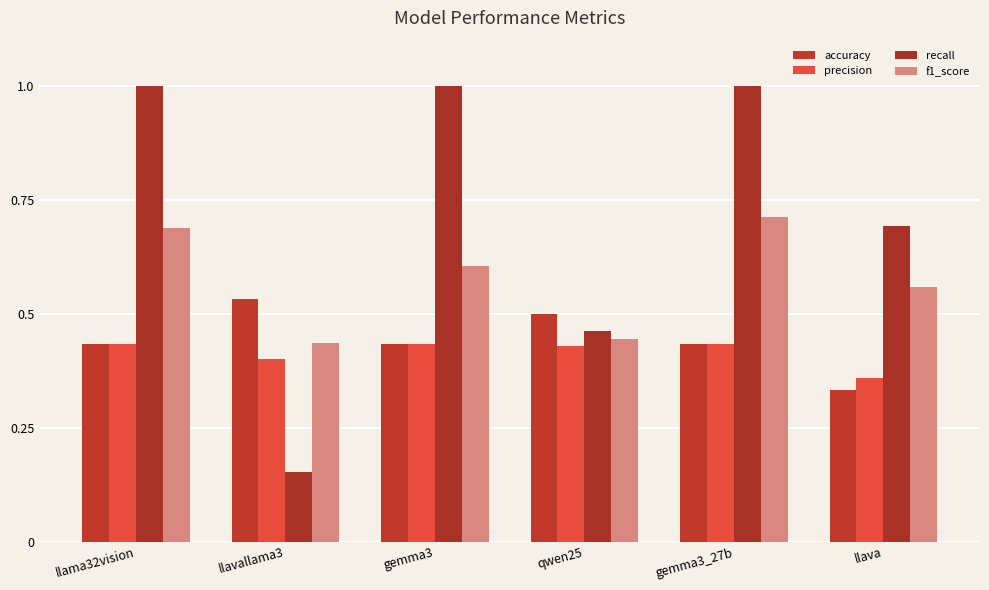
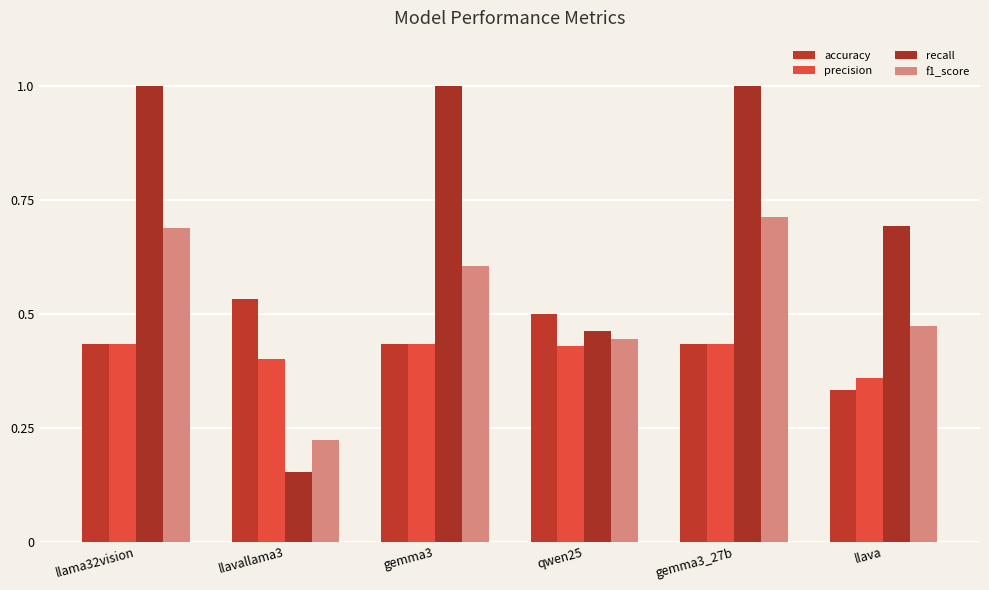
  {
    "f1_score": {
      "llama32vision": 0.69,
-     "llavallama3": 0.44,
+     "llavallama3": 0.22,
      "gemma3": 0.60,
      "qwen25": 0.44,
      "gemma3_27b": 0.71,
-     "llava": 0.56
+     "llava": 0.47
    }
  }
